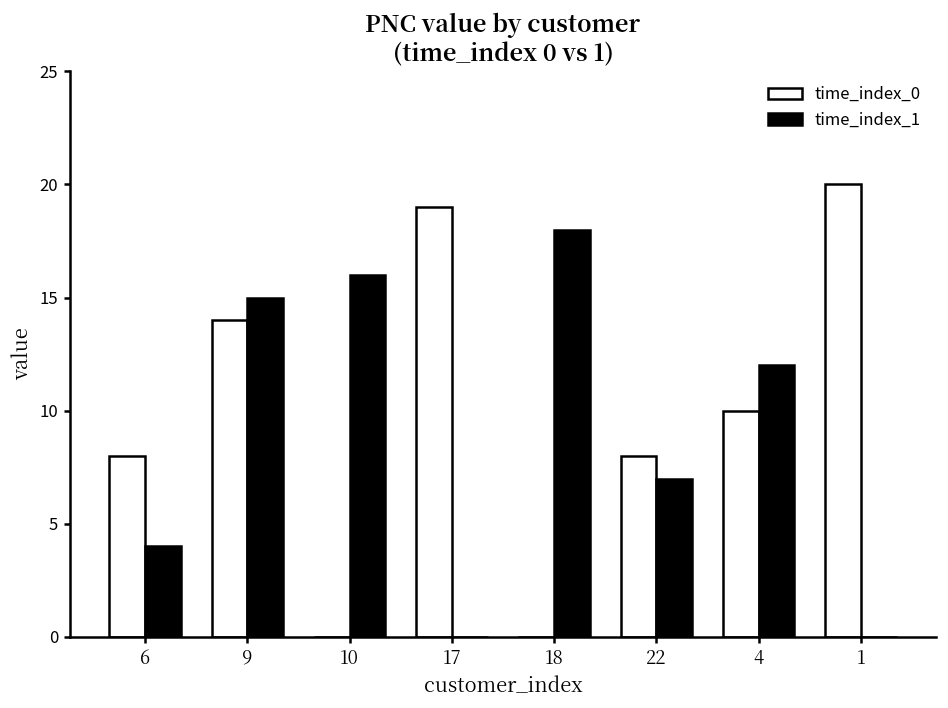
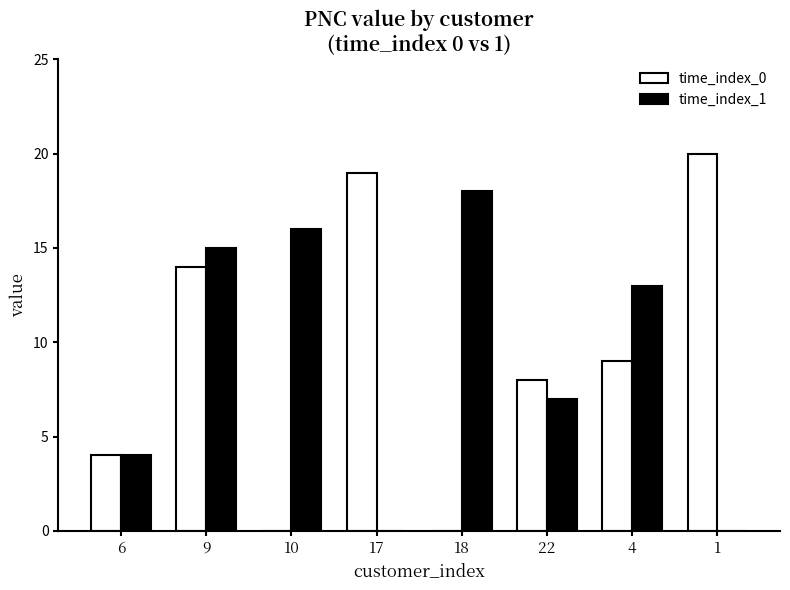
  {
    "time_index_0": {
-     "6": 8,
+     "6": 4,
      "9": 14,
      "10": 0,
      "17": 19,
      "18": 0,
      "22": 8,
-     "4": 10,
+     "4": 9,
      "1": 20
    },
    "time_index_1": {
      "6": 4,
      "9": 15,
      "10": 16,
      "17": 0,
      "18": 18,
      "22": 7,
-     "4": 12,
+     "4": 13,
      "1": 0
    }
  }
